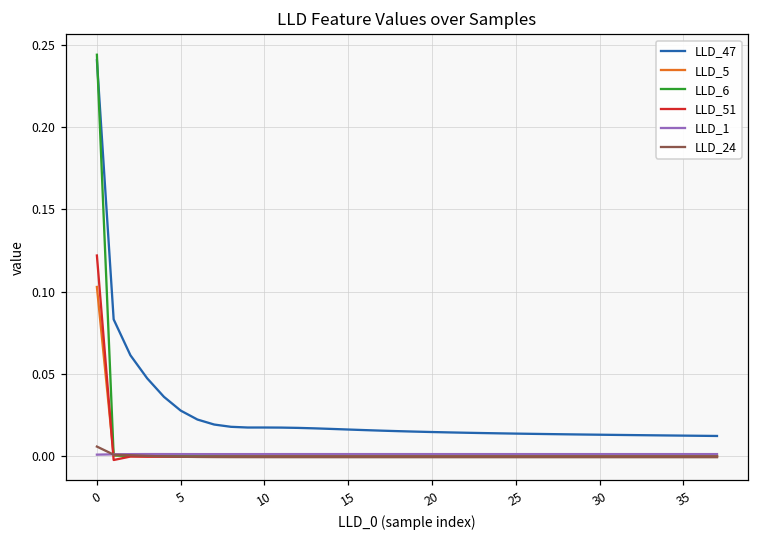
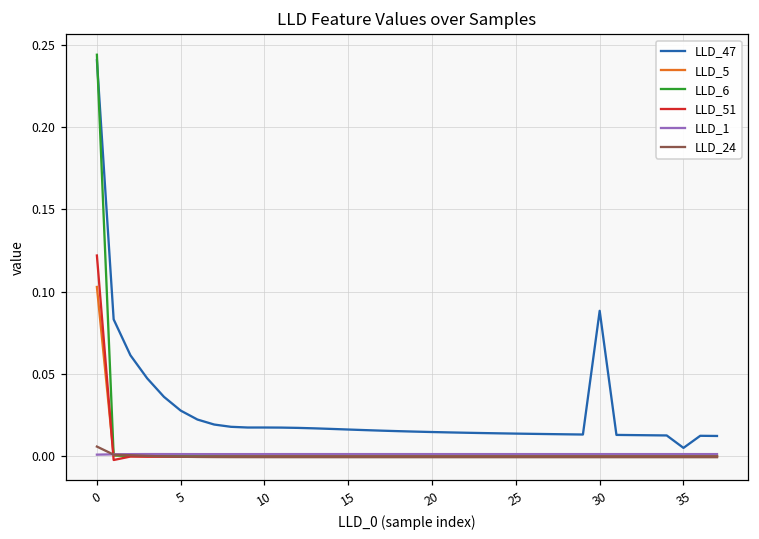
  {
    "LLD_47": {
      "0": 0.241,
      "5": 0.028,
      "10": 0.017,
      "15": 0.016,
      "20": 0.015,
      "25": 0.014,
-     "30": 0.013,
-     "35": 0.012
+     "30": 0.088,
+     "35": 0.005
    },
    "LLD_5": {
      "0": 0.103
    },
    "LLD_6": {
      "0": 0.244
    },
    "LLD_51": {
      "0": 0.122
    },
    "LLD_1": {
      "0": 0.001
    },
    "LLD_24": {
      "0": 0.006
    }
  }
